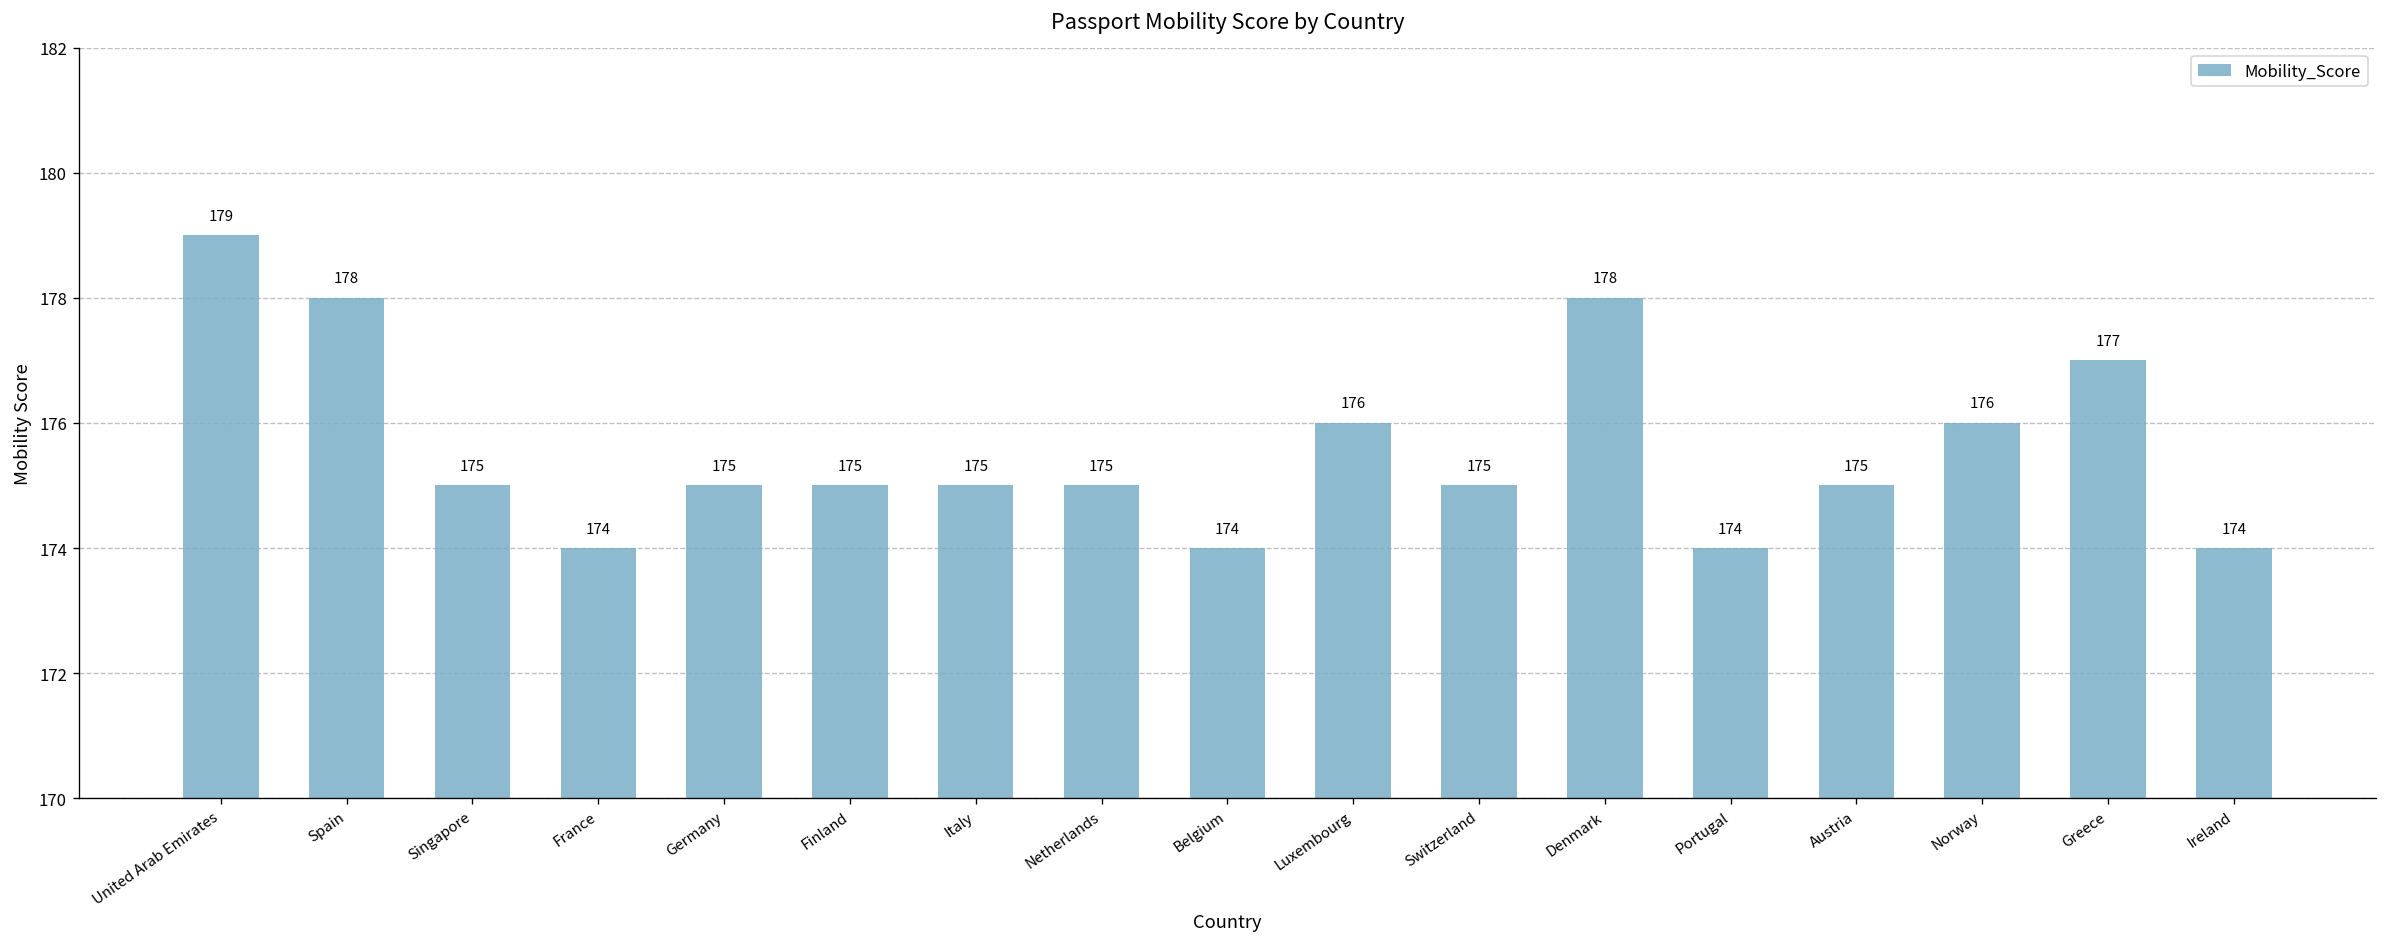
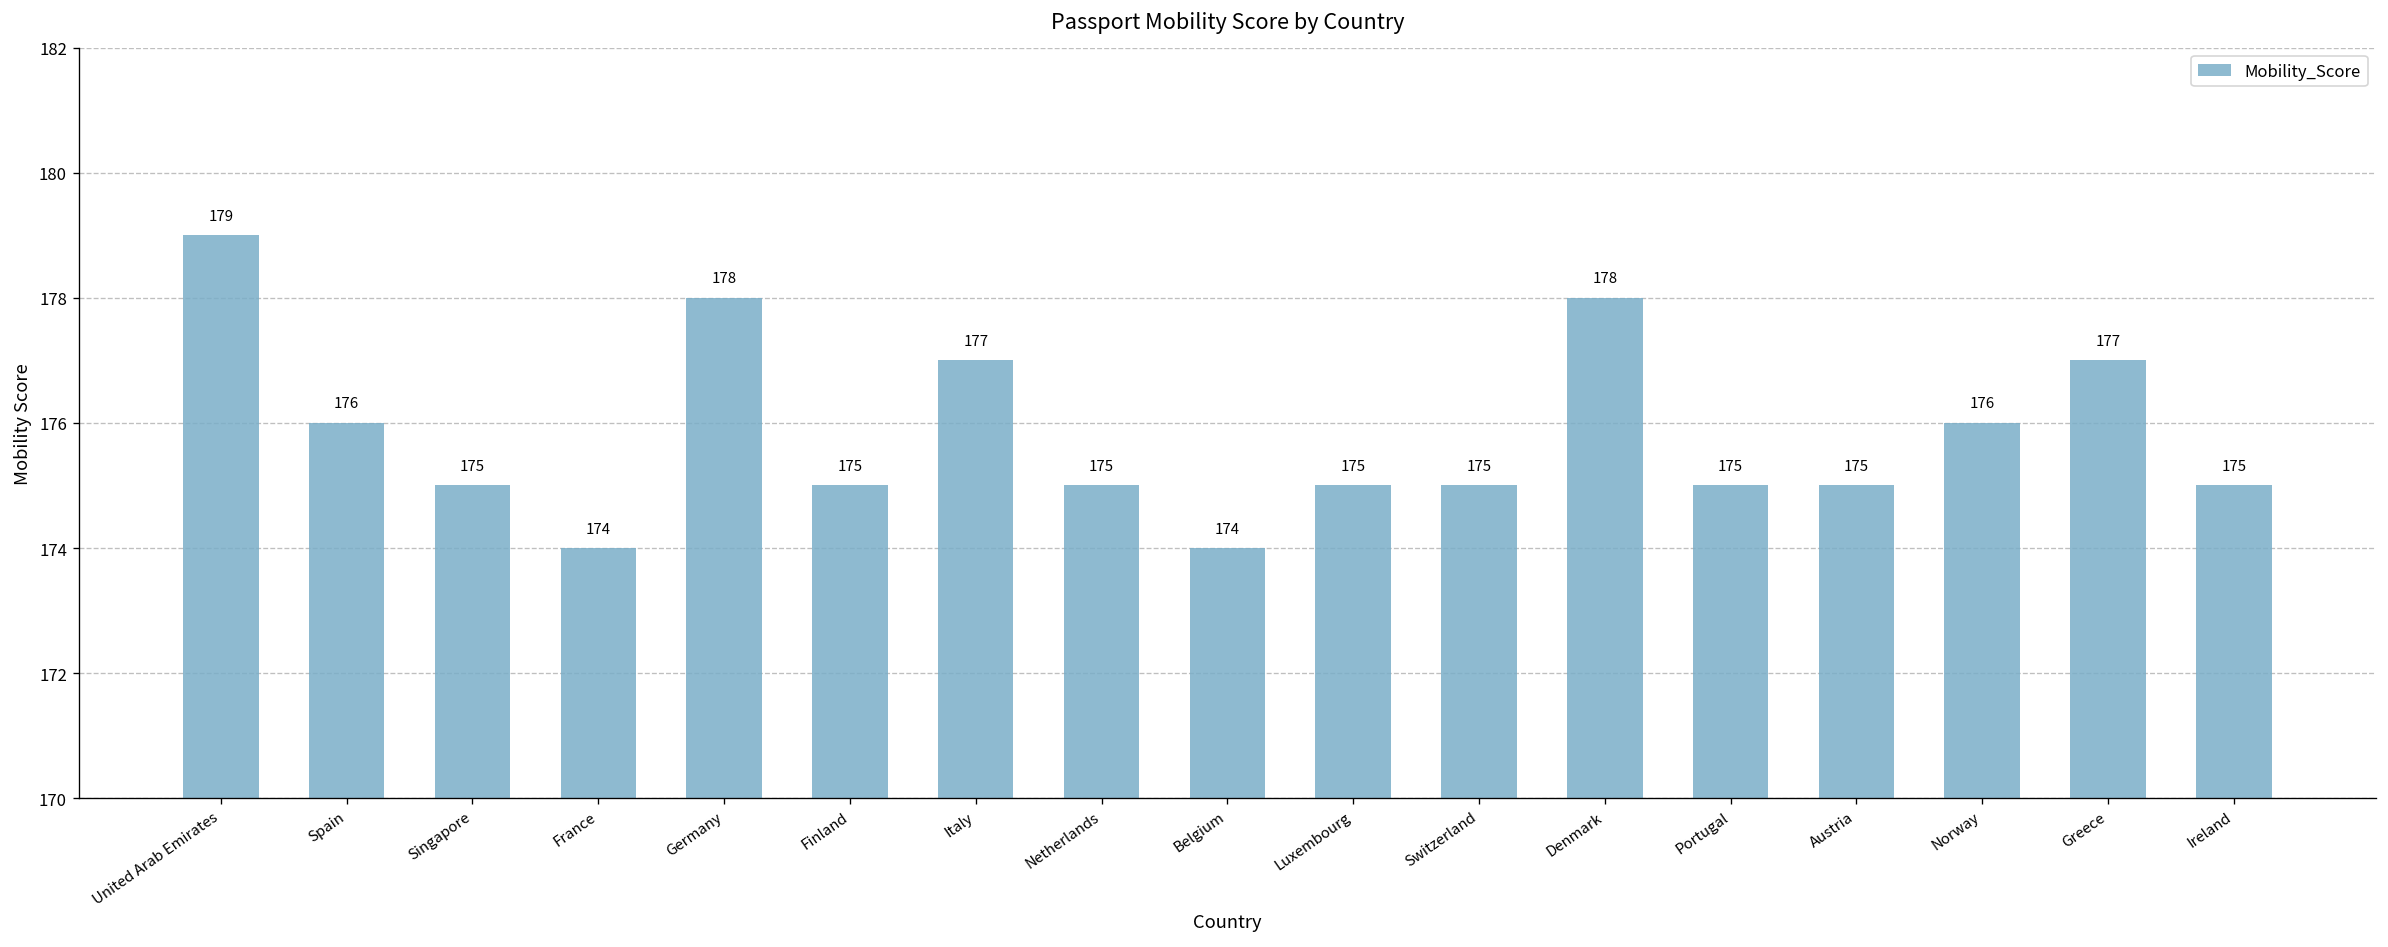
  {
    "United Arab Emirates": 179,
-   "Spain": 178,
+   "Spain": 176,
    "Singapore": 175,
    "France": 174,
-   "Germany": 175,
+   "Germany": 178,
    "Finland": 175,
-   "Italy": 175,
+   "Italy": 177,
    "Netherlands": 175,
    "Belgium": 174,
-   "Luxembourg": 176,
+   "Luxembourg": 175,
    "Switzerland": 175,
    "Denmark": 178,
-   "Portugal": 174,
+   "Portugal": 175,
    "Austria": 175,
    "Norway": 176,
    "Greece": 177,
-   "Ireland": 174
+   "Ireland": 175
  }
